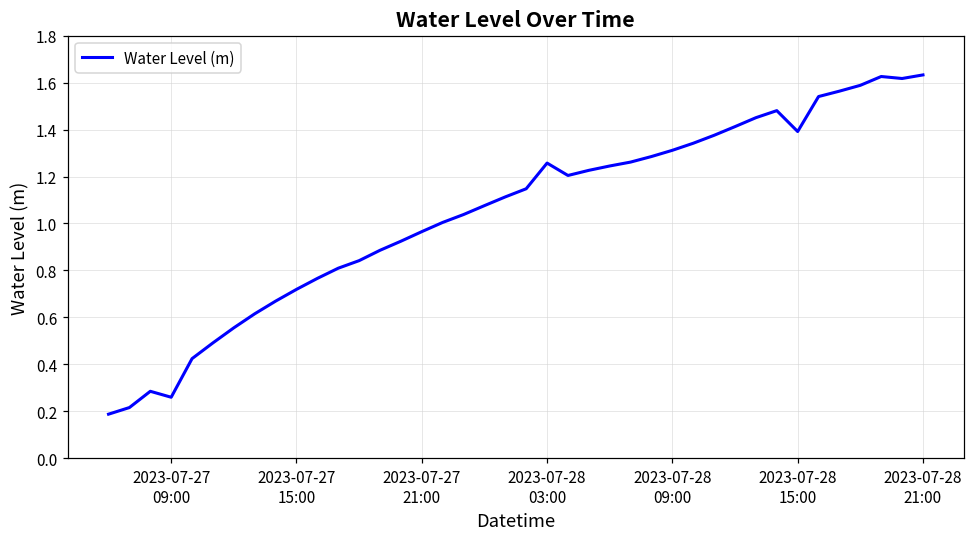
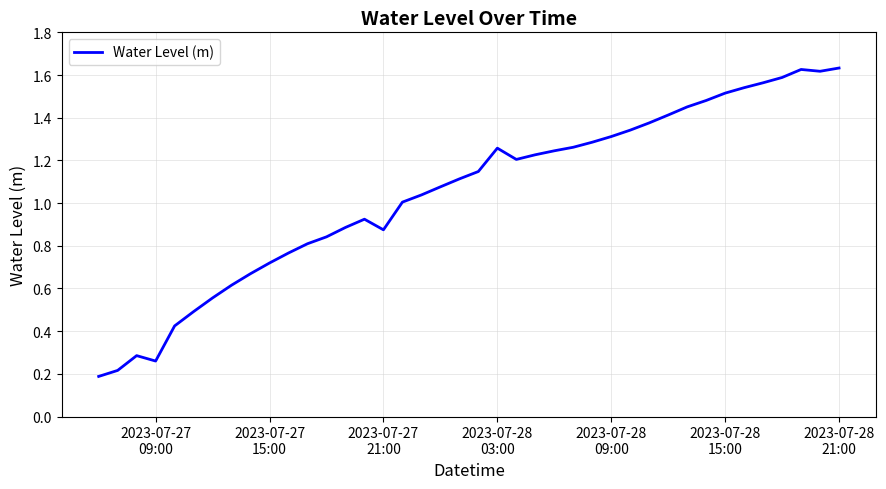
  {
    "2023-07-27 09:00": 0.26,
    "2023-07-27 15:00": 0.72,
-   "2023-07-27 21:00": 0.97,
+   "2023-07-27 21:00": 0.87,
    "2023-07-28 03:00": 1.26,
    "2023-07-28 09:00": 1.31,
-   "2023-07-28 15:00": 1.39,
+   "2023-07-28 15:00": 1.52,
    "2023-07-28 21:00": 1.63
  }
